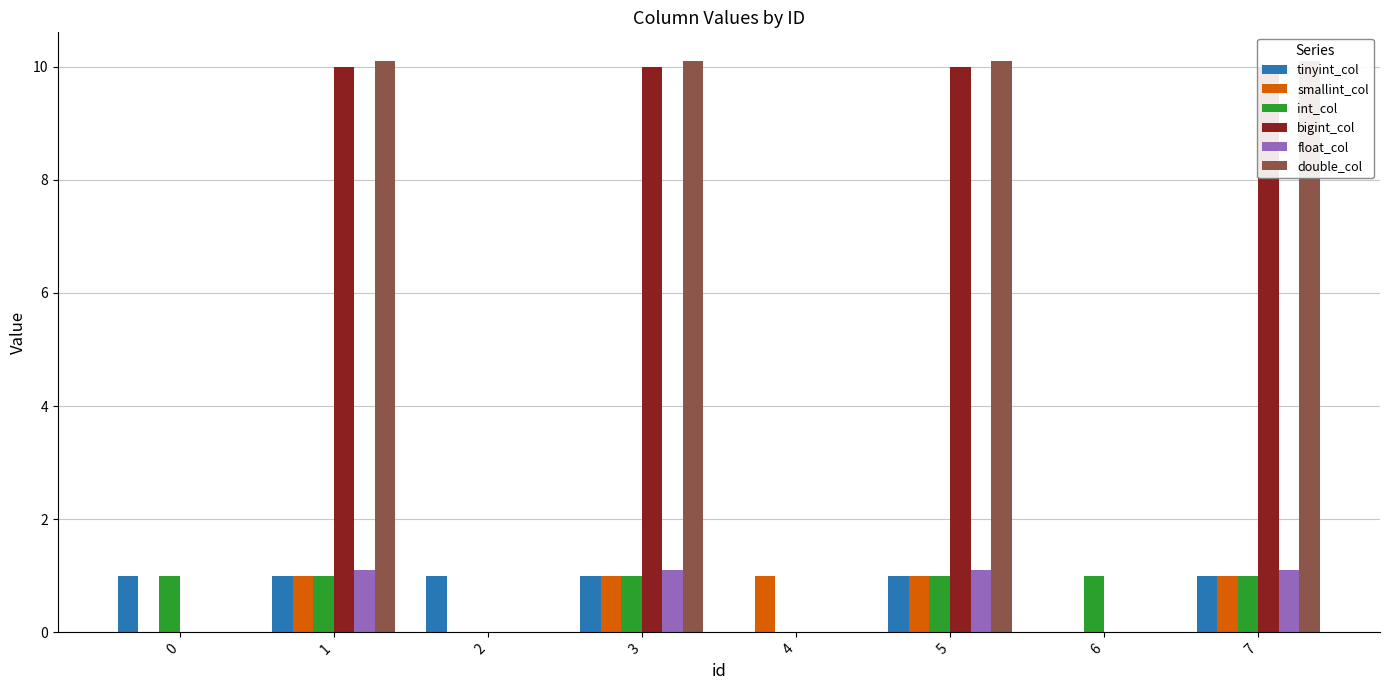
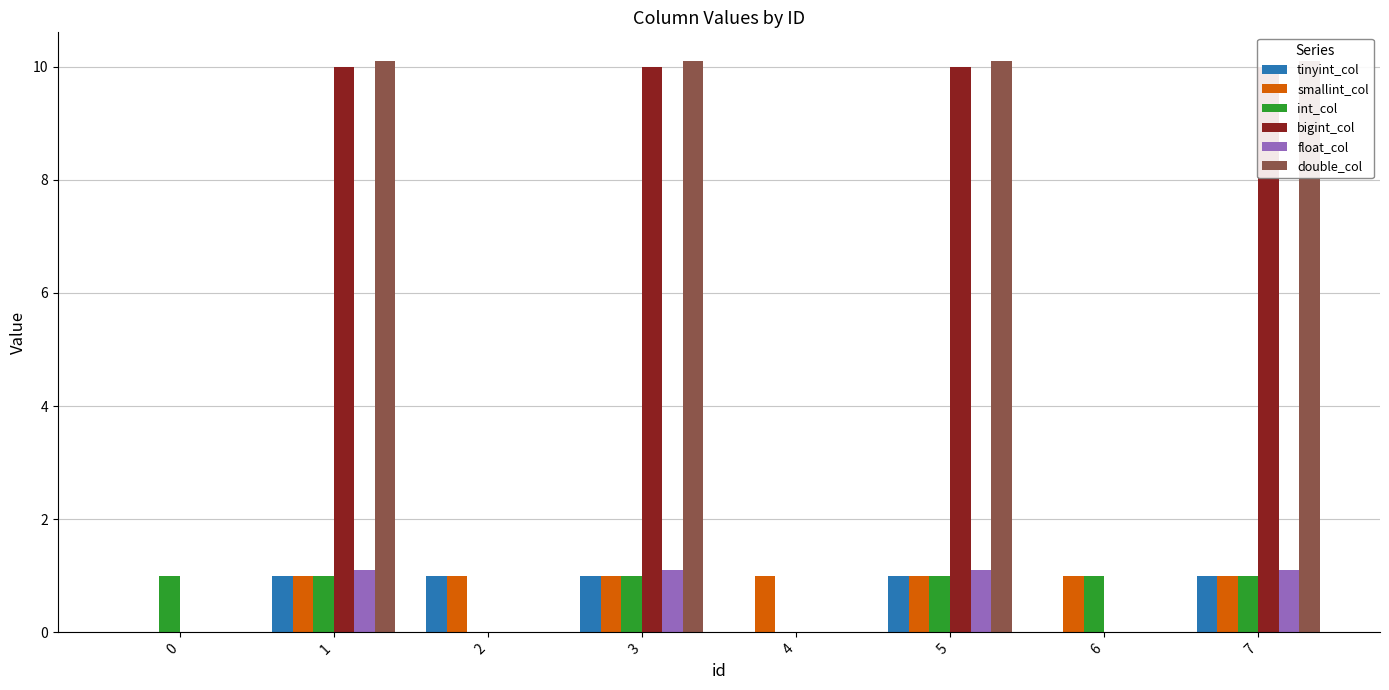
  {
    "tinyint_col": {
-     "0": 1,
+     "0": 0,
      "1": 1,
      "2": 1,
      "3": 1,
      "4": 0,
      "5": 1,
      "6": 0,
      "7": 1
    },
    "smallint_col": {
      "0": 0,
      "1": 1,
-     "2": 0,
+     "2": 1,
      "3": 1,
      "4": 1,
      "5": 1,
-     "6": 0,
+     "6": 1,
      "7": 1
    },
    "int_col": {
      "0": 1,
      "1": 1,
      "2": 0,
      "3": 1,
      "4": 0,
      "5": 1,
      "6": 1,
      "7": 1
    },
    "bigint_col": {
      "0": 0,
      "1": 10,
      "2": 0,
      "3": 10,
      "4": 0,
      "5": 10,
      "6": 0
    },
    "float_col": {
      "0": 0,
      "1": 1.1,
      "2": 0,
      "3": 1.1,
      "4": 0,
      "5": 1.1,
      "6": 0,
      "7": 1.1
    },
    "double_col": {
      "0": 0,
      "1": 10.1,
      "2": 0,
      "3": 10.1,
      "4": 0,
      "5": 10.1,
      "6": 0
    }
  }
